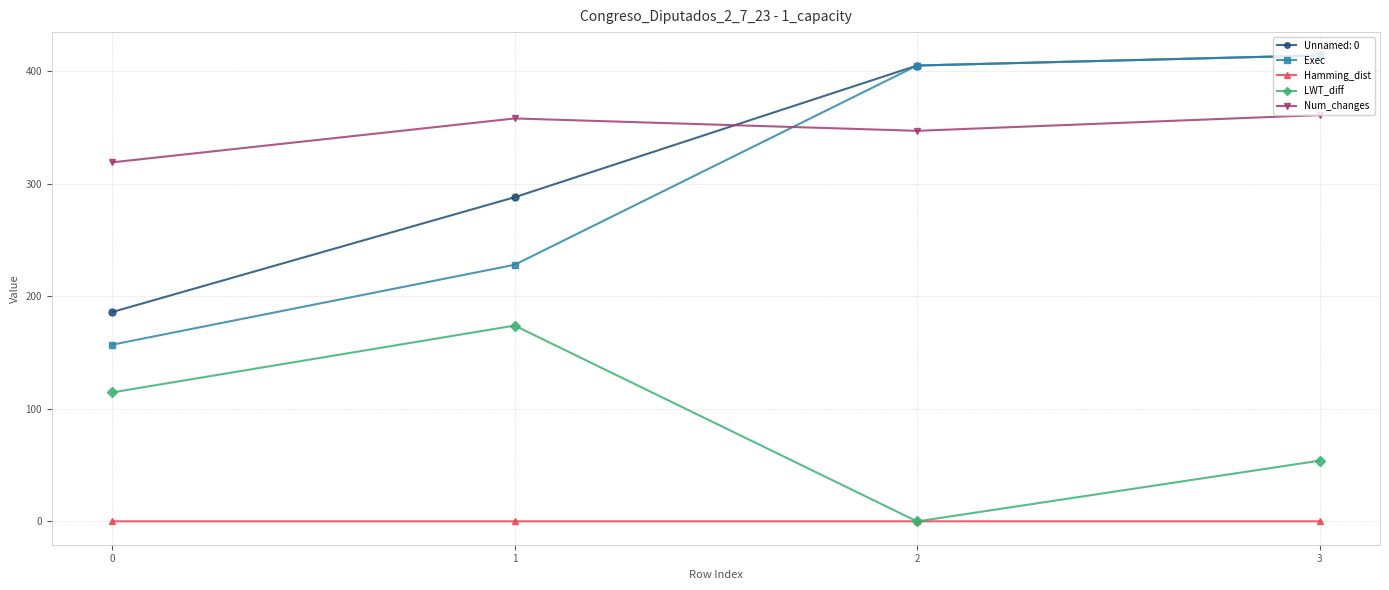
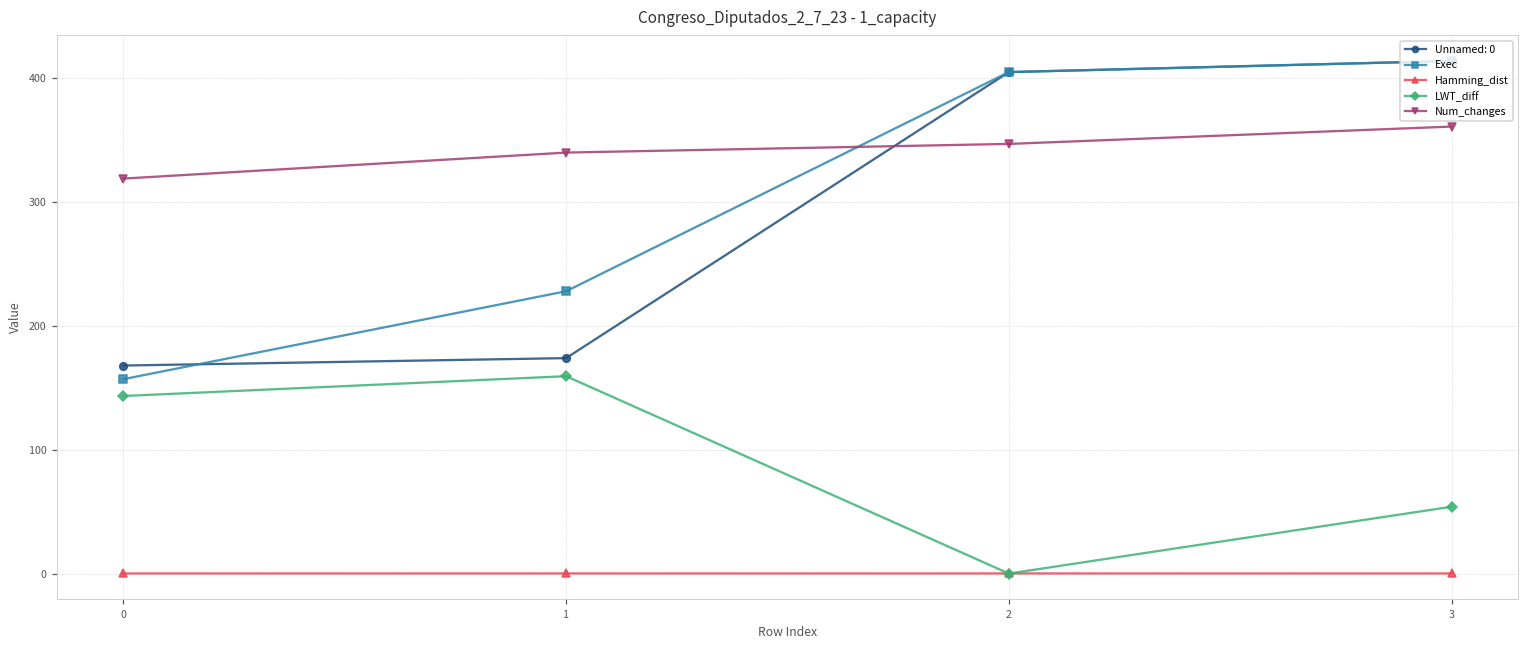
  {
    "Unnamed: 0": {
-     "0": 186,
-     "1": 288
+     "0": 168,
+     "1": 174
    },
    "Exec": {
      "0": 157,
      "1": 228
    },
    "Hamming_dist": {
      "0": 0,
      "1": 0,
      "3": 0
    },
    "LWT_diff": {
-     "0": 115,
-     "1": 174,
+     "0": 143,
+     "1": 159,
      "3": 54
    },
    "Num_changes": {
      "0": 319,
-     "1": 358,
+     "1": 340,
      "2": 347,
      "3": 361
    }
  }
